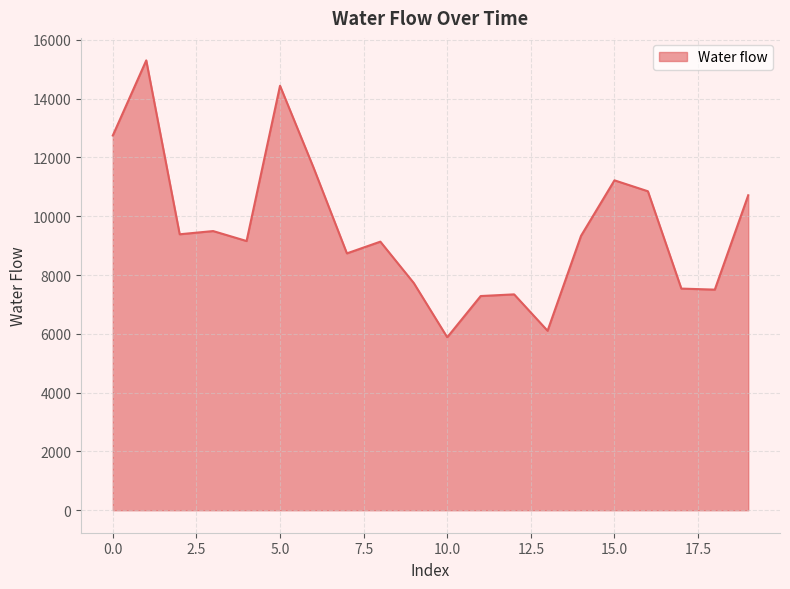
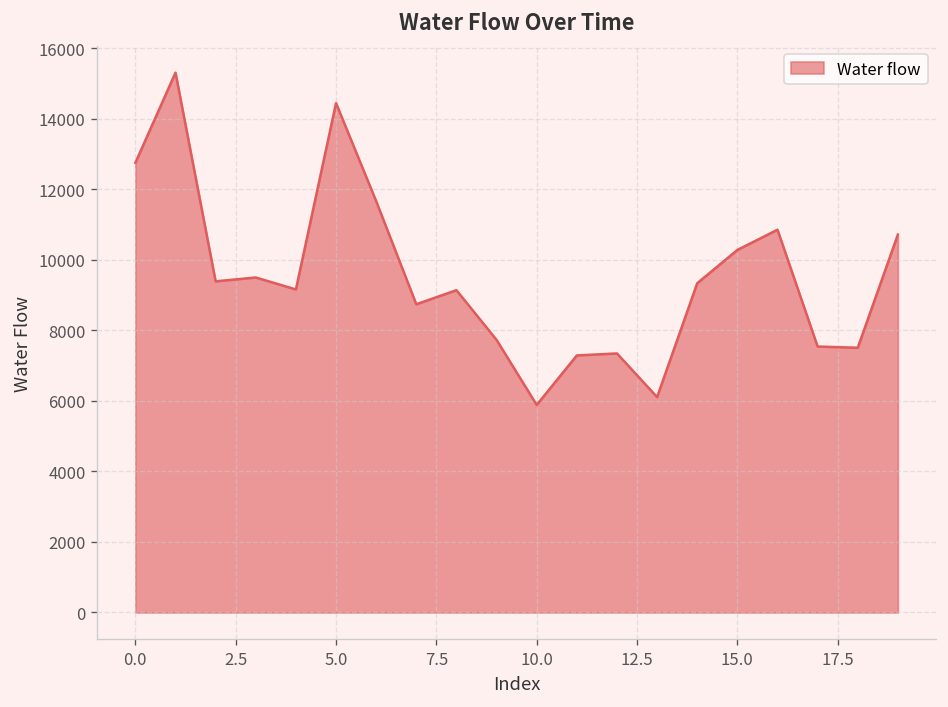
  {
    "0.0": 12700,
    "5.0": 14400,
    "10.0": 5900,
-   "15.0": 11200
+   "15.0": 10300
  }
